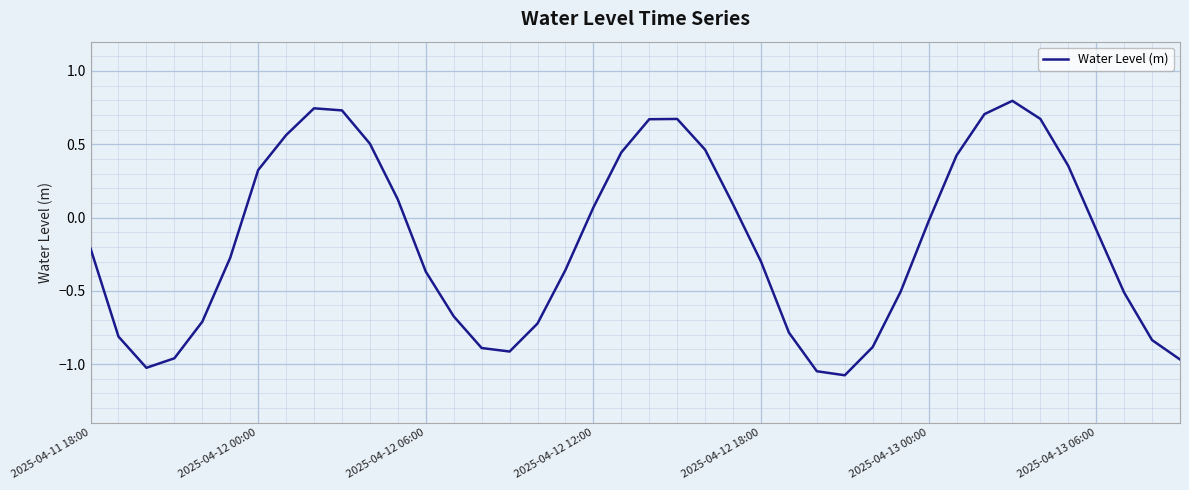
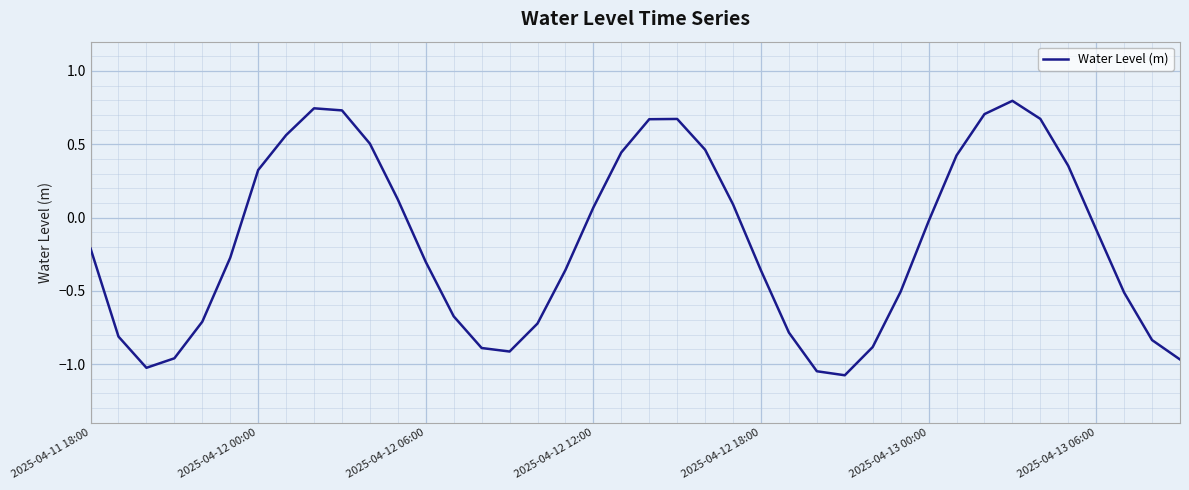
  {
    "2025-04-11 18:00": -0.21,
    "2025-04-12 00:00": 0.32,
-   "2025-04-12 06:00": -0.37,
+   "2025-04-12 06:00": -0.30,
    "2025-04-12 12:00": 0.07,
-   "2025-04-12 18:00": -0.30,
+   "2025-04-12 18:00": -0.36,
    "2025-04-13 00:00": -0.03,
    "2025-04-13 06:00": -0.08
  }
